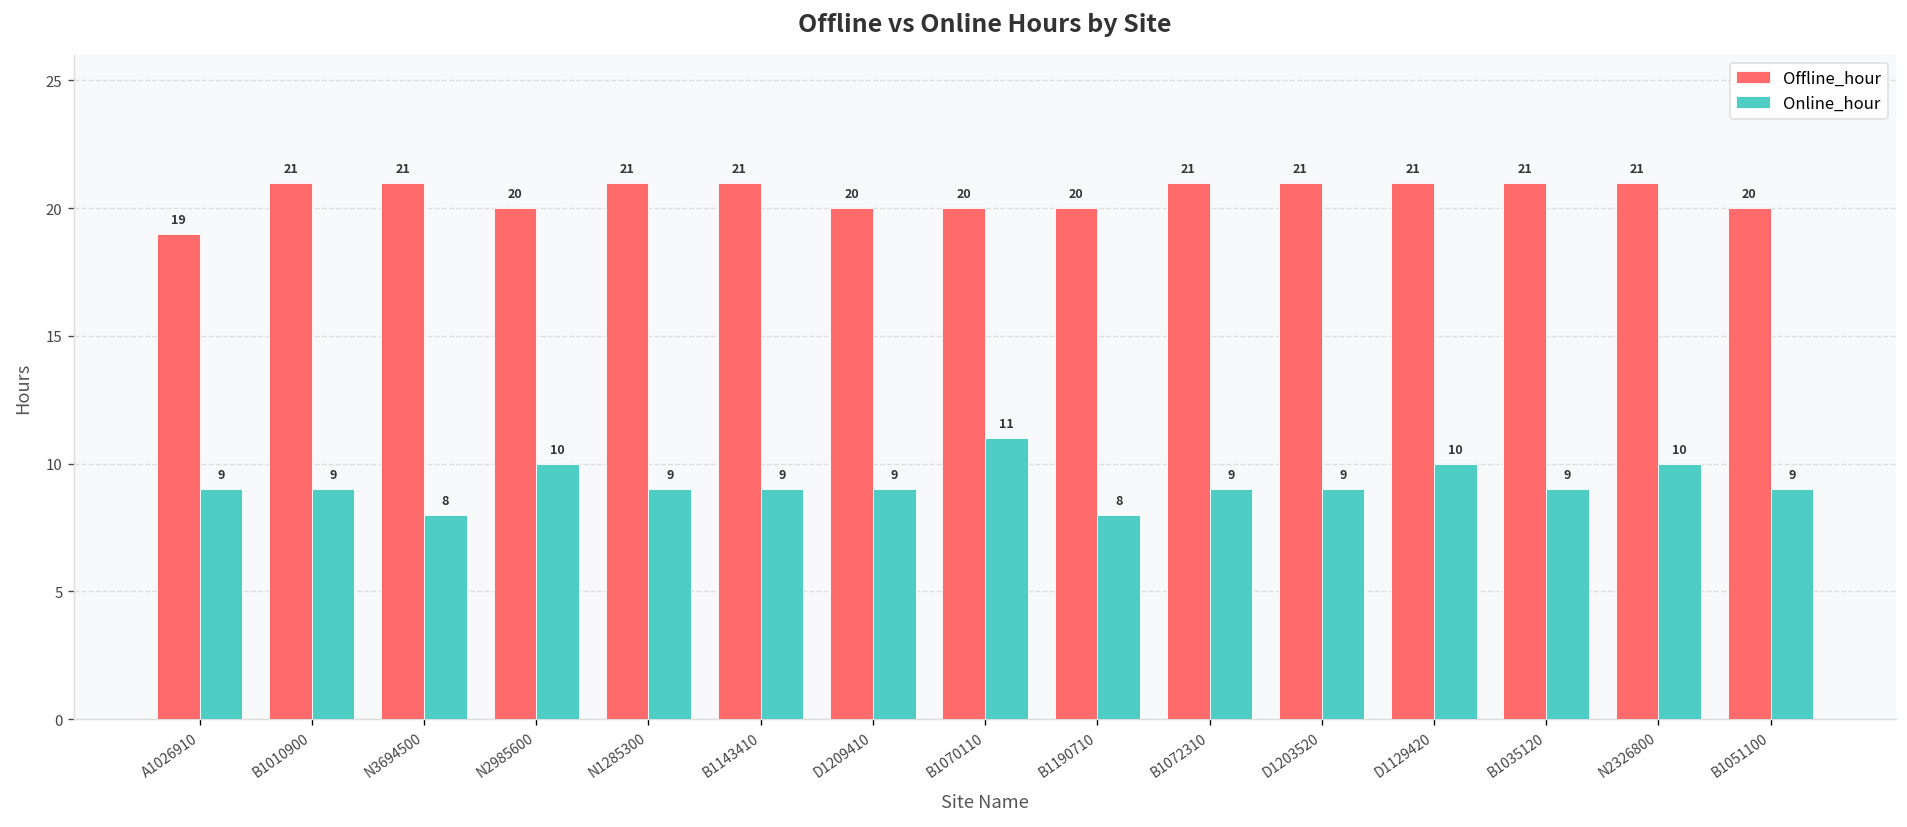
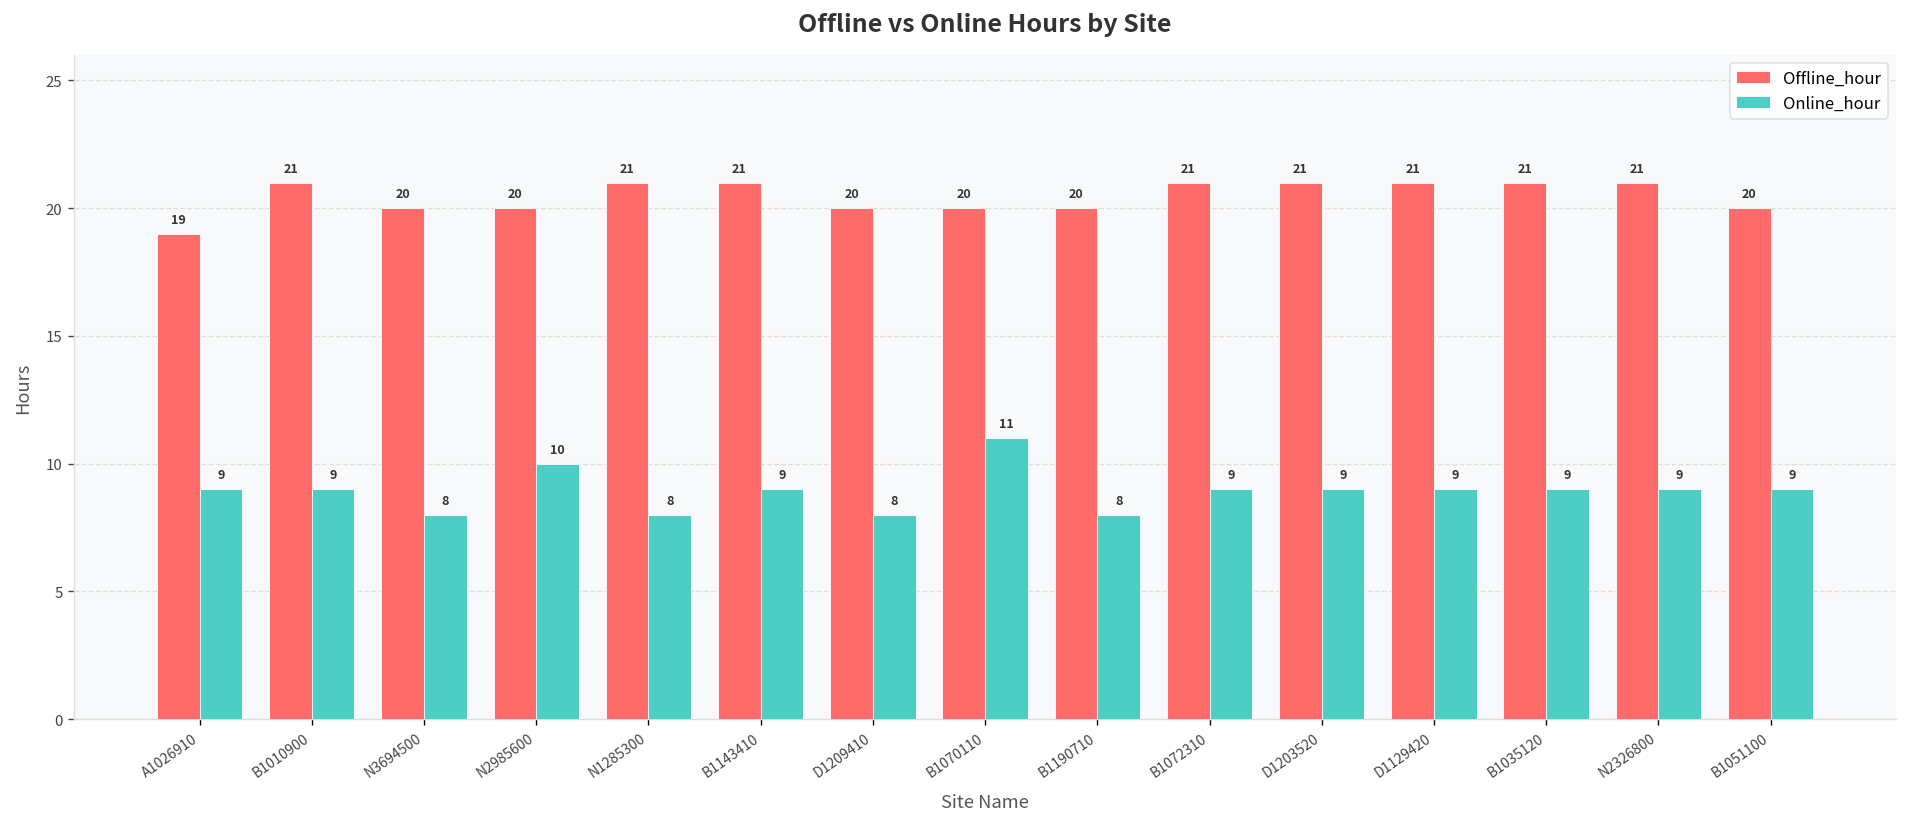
  {
    "Offline_hour": {
      "A1026910": 19,
      "B1010900": 21,
-     "N3694500": 21,
+     "N3694500": 20,
      "N2985600": 20,
      "N1285300": 21,
      "B1143410": 21,
      "D1209410": 20,
      "B1070110": 20,
      "B1190710": 20,
      "B1072310": 21,
      "D1203520": 21,
      "D1129420": 21,
      "B1035120": 21,
      "N2326800": 21,
      "B1051100": 20
    },
    "Online_hour": {
      "A1026910": 9,
      "B1010900": 9,
      "N3694500": 8,
      "N2985600": 10,
-     "N1285300": 9,
+     "N1285300": 8,
      "B1143410": 9,
-     "D1209410": 9,
+     "D1209410": 8,
      "B1070110": 11,
      "B1190710": 8,
      "B1072310": 9,
      "D1203520": 9,
-     "D1129420": 10,
+     "D1129420": 9,
      "B1035120": 9,
-     "N2326800": 10,
+     "N2326800": 9,
      "B1051100": 9
    }
  }
